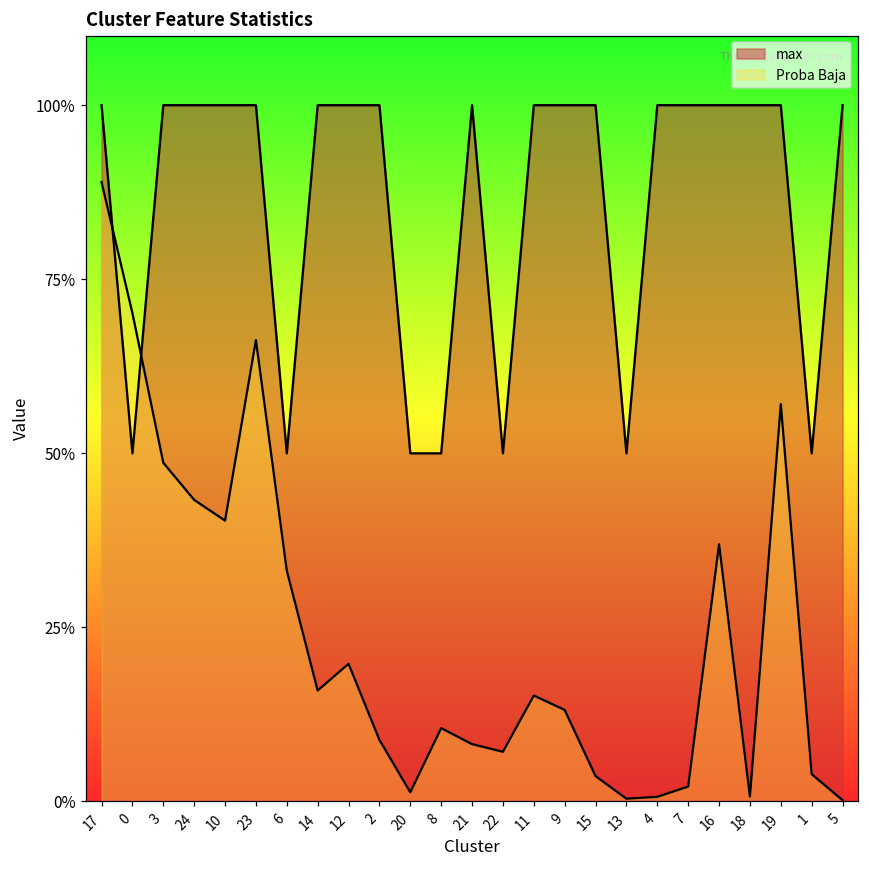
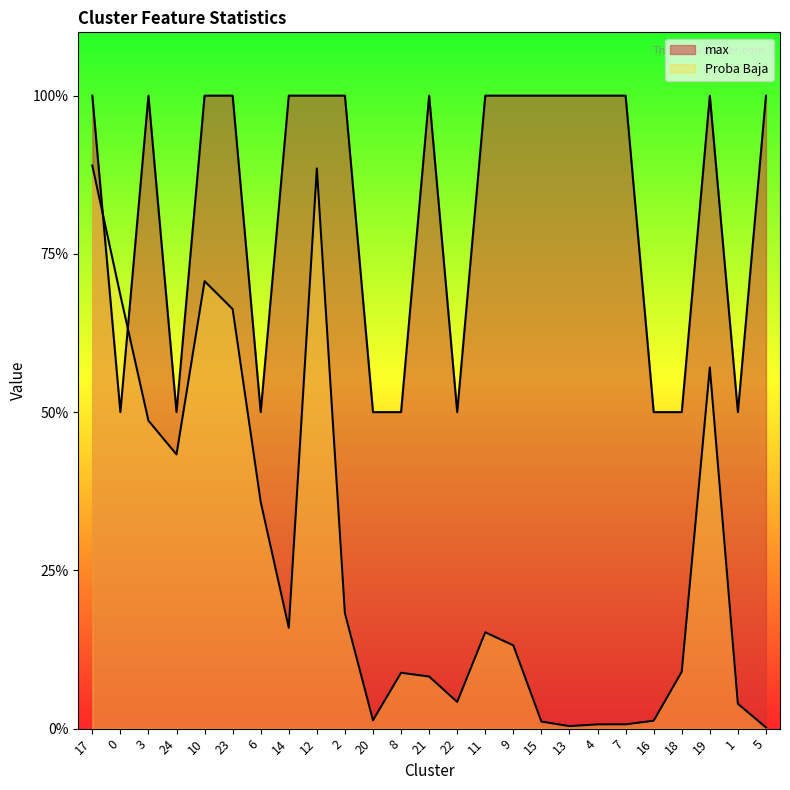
  {
    "max": {
      "17": "100%",
      "0": "50%",
      "3": "100%",
-     "24": "100%",
+     "24": "50%",
      "10": "100%",
      "23": "100%",
      "6": "50%",
      "14": "100%",
      "12": "100%",
      "2": "100%",
      "20": "50%",
      "8": "50%",
      "21": "100%",
      "22": "50%",
      "11": "100%",
      "9": "100%",
      "15": "100%",
-     "13": "50%",
+     "13": "100%",
      "4": "100%",
      "7": "100%",
-     "16": "100%",
-     "18": "100%",
+     "16": "50%",
+     "18": "50%",
      "19": "100%",
      "1": "50%",
      "5": "100%"
    },
    "Proba Baja": {
      "17": "89%",
-     "0": "70%",
+     "0": "68%",
      "3": "49%",
      "24": "43%",
-     "10": "40%",
+     "10": "71%",
      "23": "66%",
-     "6": "33%",
+     "6": "36%",
      "14": "16%",
-     "12": "20%",
-     "2": "9%",
+     "12": "88%",
+     "2": "18%",
      "20": "1%",
-     "8": "11%",
+     "8": "9%",
      "21": "8%",
-     "22": "7%",
+     "22": "4%",
      "11": "15%",
      "9": "13%",
-     "15": "4%",
+     "15": "1%",
      "13": "0%",
      "4": "1%",
-     "7": "2%",
-     "16": "37%",
-     "18": "1%",
+     "7": "1%",
+     "16": "1%",
+     "18": "9%",
      "19": "57%",
      "1": "4%",
      "5": "0%"
    }
  }
